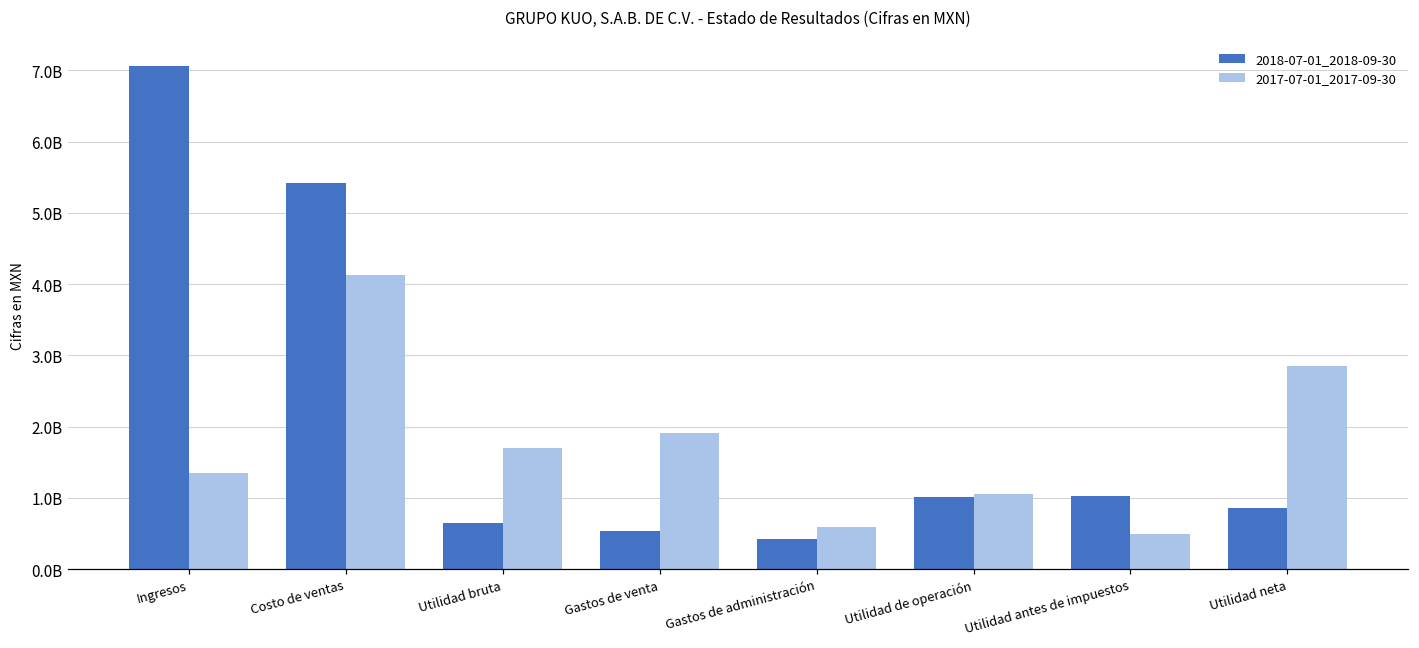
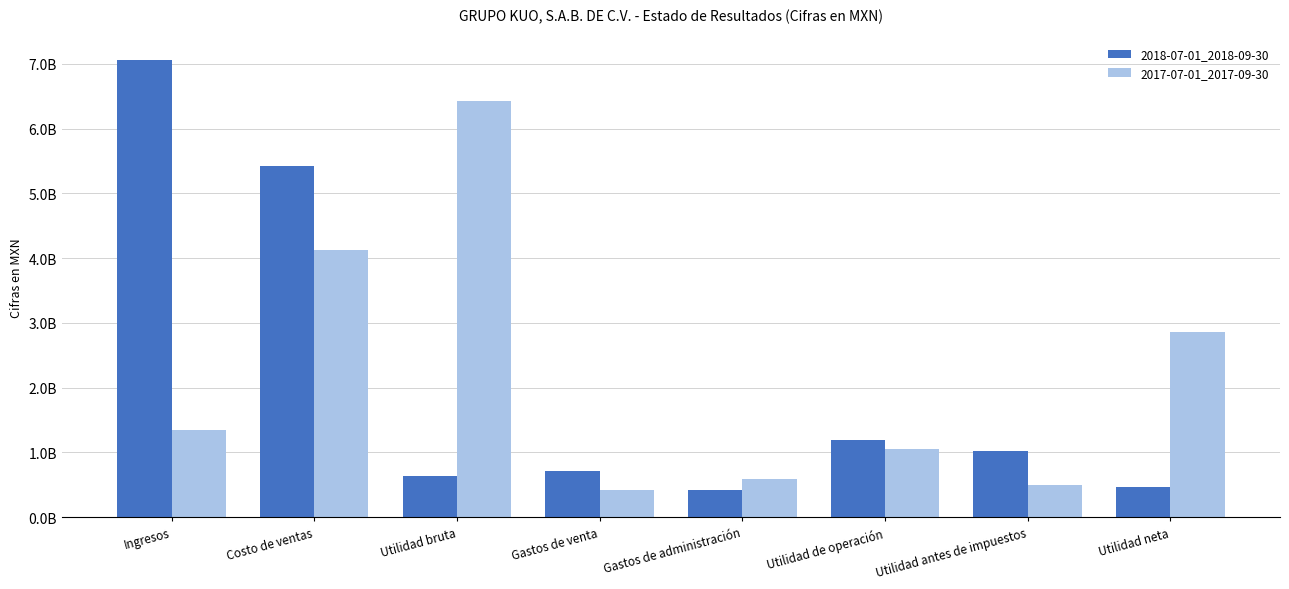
  {
    "2018-07-01_2018-09-30": {
      "Ingresos": 7100000000,
      "Costo de ventas": 5400000000,
      "Utilidad bruta": 600000000,
-     "Gastos de venta": 500000000,
+     "Gastos de venta": 700000000,
      "Gastos de administración": 400000000,
-     "Utilidad de operación": 1000000000,
+     "Utilidad de operación": 1200000000,
      "Utilidad antes de impuestos": 1000000000,
-     "Utilidad neta": 900000000
+     "Utilidad neta": 500000000
    },
    "2017-07-01_2017-09-30": {
      "Ingresos": 1400000000,
      "Costo de ventas": 4100000000,
-     "Utilidad bruta": 1700000000,
-     "Gastos de venta": 1900000000,
+     "Utilidad bruta": 6400000000,
+     "Gastos de venta": 400000000,
      "Gastos de administración": 600000000,
      "Utilidad de operación": 1100000000,
      "Utilidad antes de impuestos": 500000000,
      "Utilidad neta": 2900000000
    }
  }
